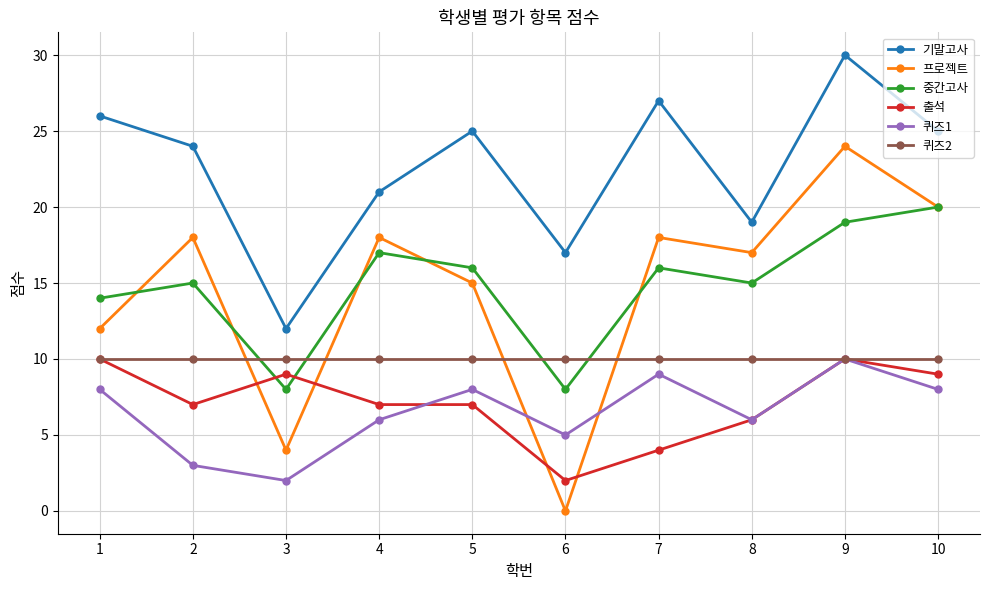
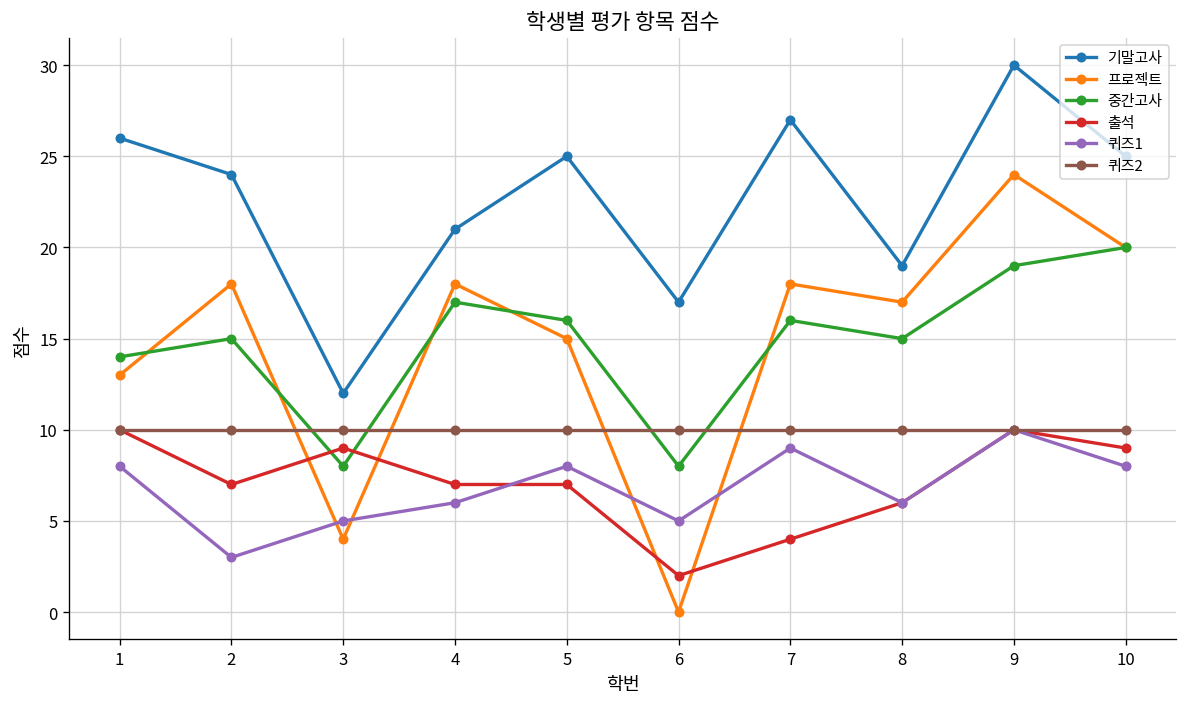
  {
    "기말고사": {
      "1": 26,
      "2": 24,
      "3": 12,
      "4": 21,
      "5": 25,
      "6": 17,
      "7": 27,
      "8": 19,
      "9": 30
    },
    "프로젝트": {
-     "1": 12,
+     "1": 13,
      "2": 18,
      "3": 4,
      "4": 18,
      "5": 15,
      "6": 0,
      "7": 18,
      "8": 17,
      "9": 24
    },
    "중간고사": {
      "1": 14,
      "2": 15,
      "3": 8,
      "4": 17,
      "5": 16,
      "6": 8,
      "7": 16,
      "8": 15,
      "9": 19
    },
    "출석": {
      "2": 7,
      "3": 9,
      "4": 7,
      "5": 7,
      "6": 2,
      "7": 4,
      "10": 9
    },
    "퀴즈1": {
      "1": 8,
      "2": 3,
-     "3": 2,
+     "3": 5,
      "4": 6,
      "5": 8,
      "6": 5,
      "7": 9,
      "10": 8
    },
    "퀴즈2": {
      "2": 10,
      "3": 10,
      "4": 10,
      "5": 10,
      "6": 10,
      "7": 10,
      "8": 10,
      "10": 10
    }
  }
